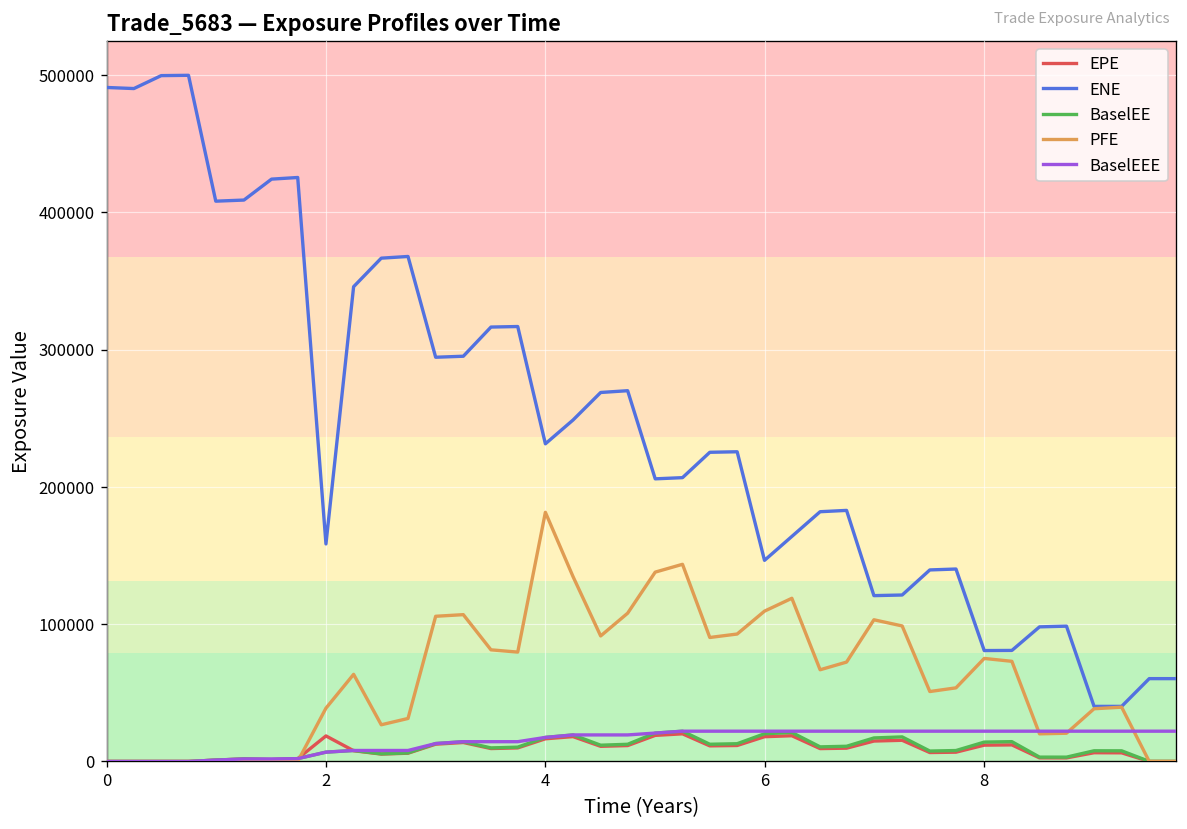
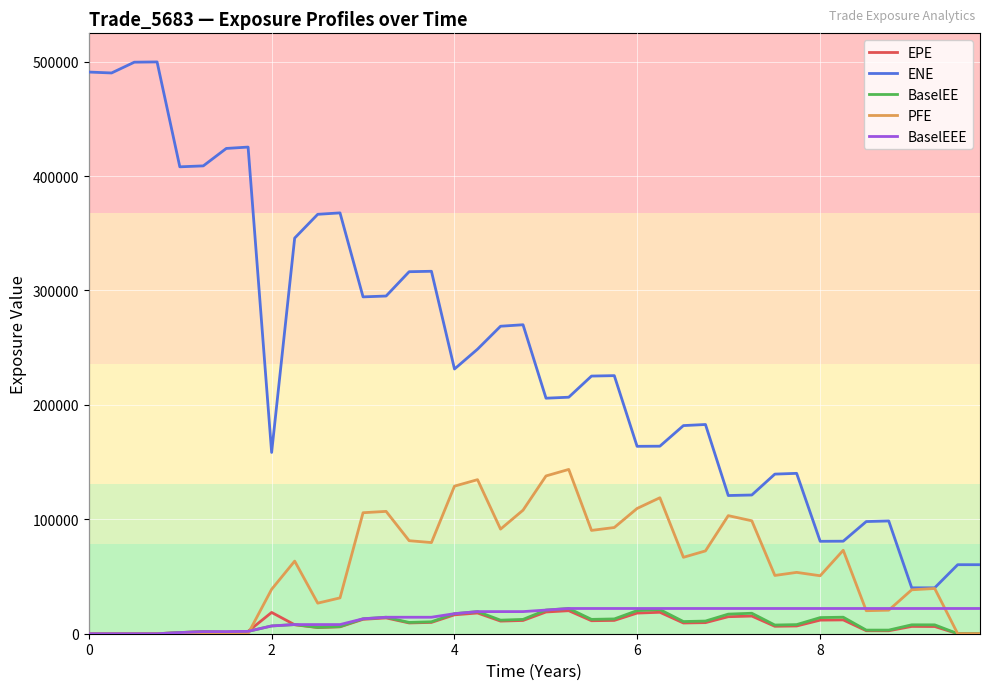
  {
    "EPE": {
      "2": 19000
    },
    "ENE": {
      "0": 491000,
      "2": 158000,
      "4": 231000,
-     "6": 146000,
+     "6": 164000,
      "8": 81000
    },
    "PFE": {
      "2": 39000,
-     "4": 181000,
+     "4": 129000,
      "6": 109000,
-     "8": 75000
+     "8": 51000
    },
    "BaselEEE": {
      "8": 22000
    }
  }
